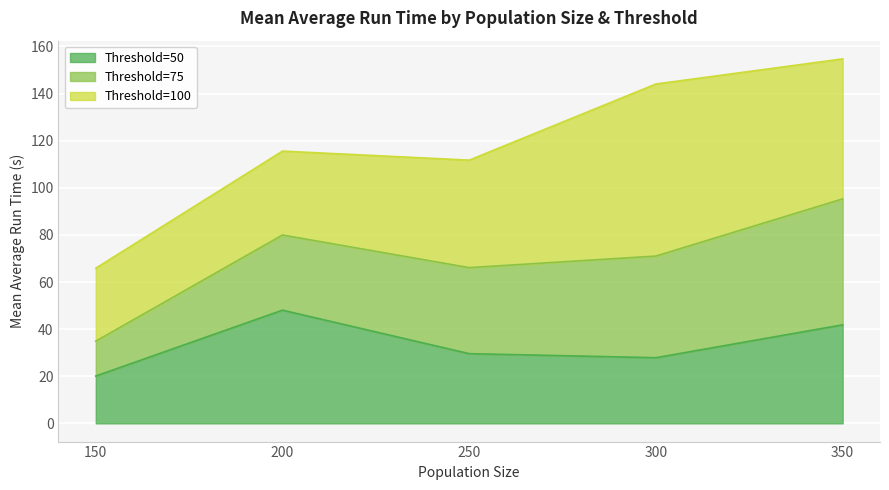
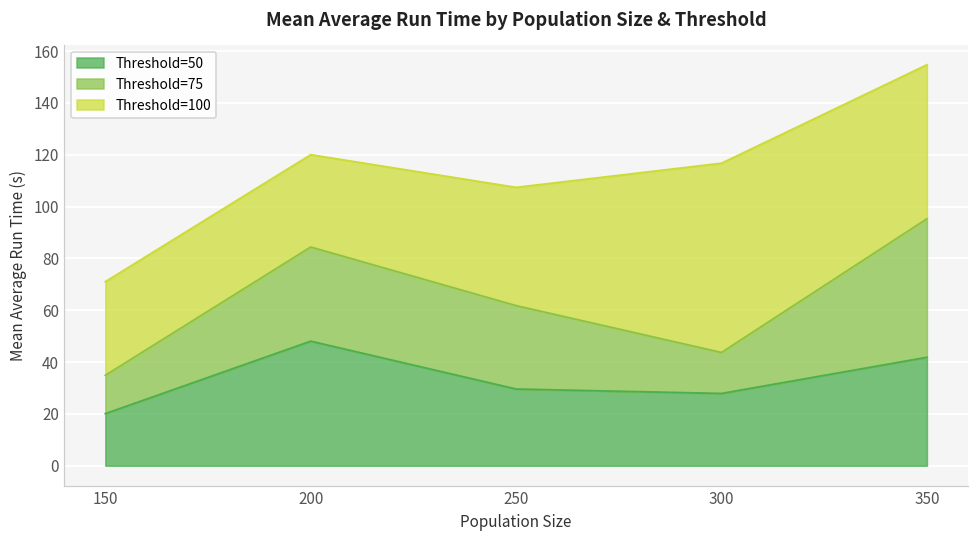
  {
    "Threshold=50": {
      "150": 20,
      "200": 48,
      "250": 30,
      "300": 28,
      "350": 42
    },
    "Threshold=75": {
      "150": 15,
-     "200": 32,
-     "250": 37,
-     "300": 43,
+     "200": 36,
+     "250": 32,
+     "300": 16,
      "350": 53
    },
    "Threshold=100": {
-     "150": 31,
+     "150": 36,
      "200": 36,
      "250": 46,
      "300": 73,
      "350": 59
    }
  }
